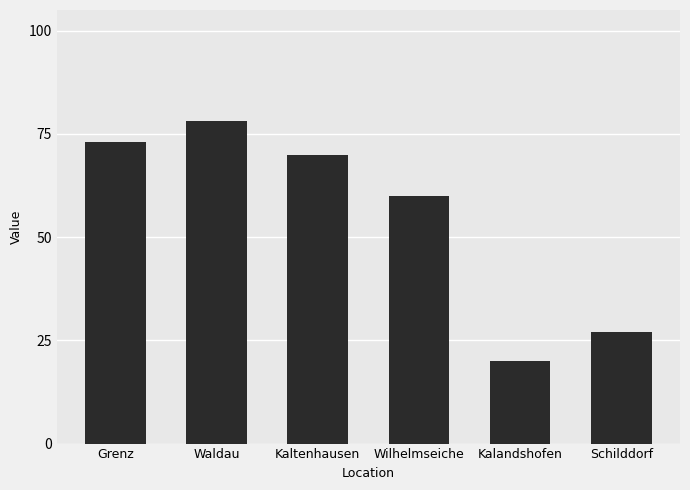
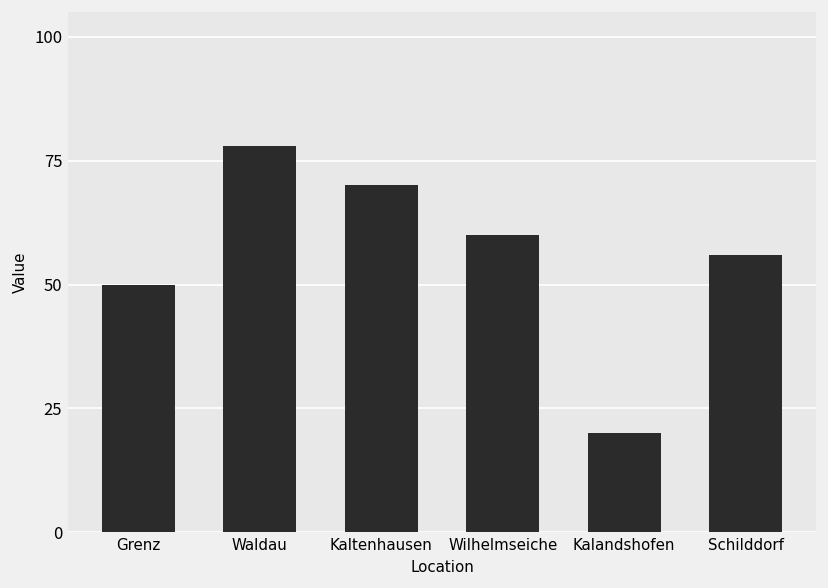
  {
-   "Grenz": 73,
+   "Grenz": 50,
    "Waldau": 78,
    "Kaltenhausen": 70,
    "Wilhelmseiche": 60,
    "Kalandshofen": 20,
-   "Schilddorf": 27
+   "Schilddorf": 56
  }
